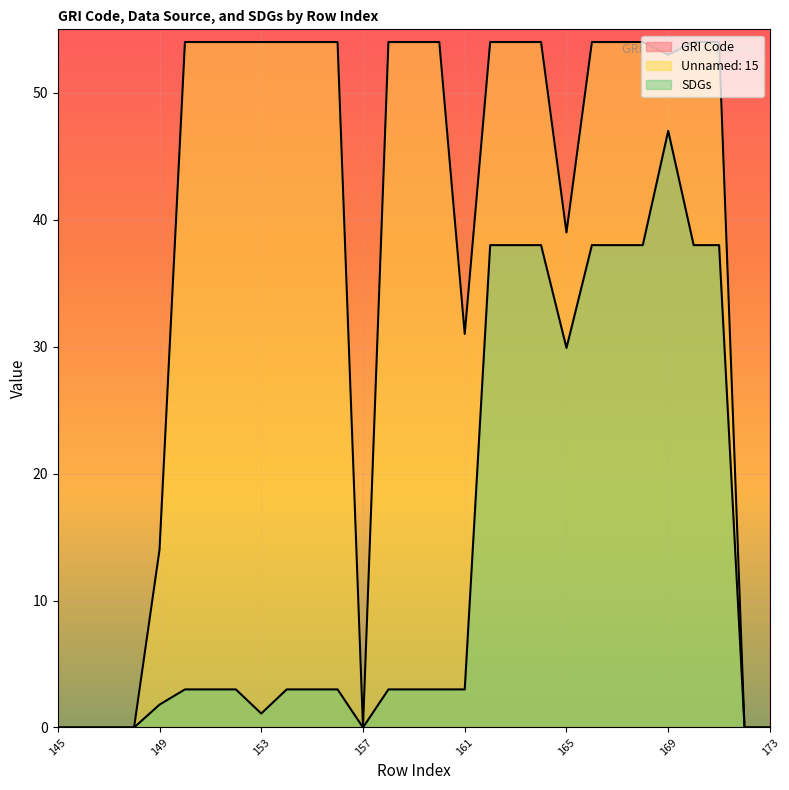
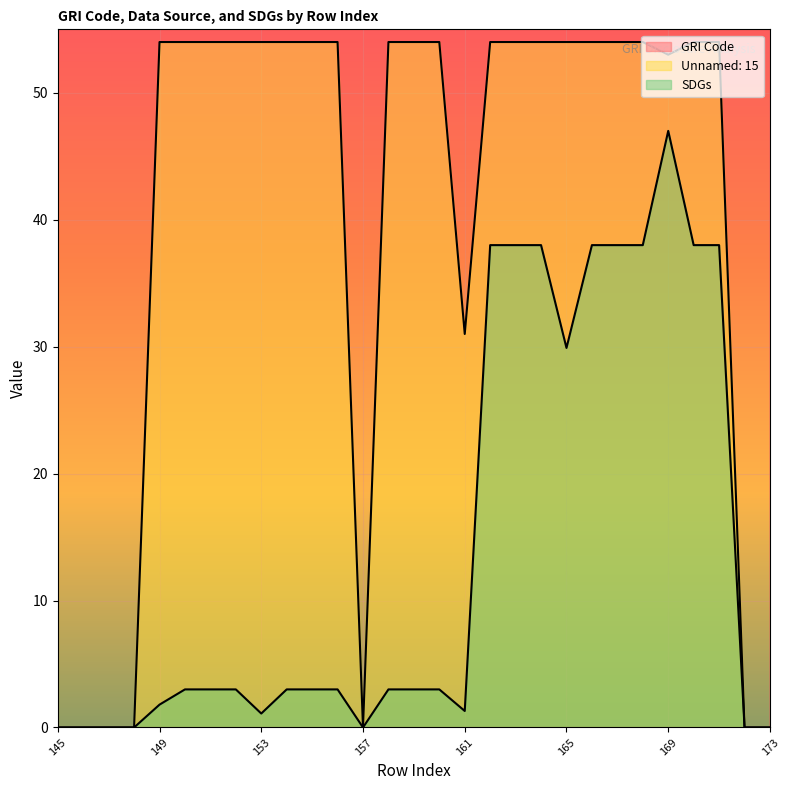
  {
    "Unnamed: 15": {
-     "149": 14,
+     "149": 54,
      "153": 54,
      "161": 31,
-     "165": 39
+     "165": 54
    },
    "SDGs": {
      "149": 1.8,
      "153": 1.1,
-     "161": 3.0,
+     "161": 1.3,
      "165": 29.9,
      "169": 47.0
    }
  }
